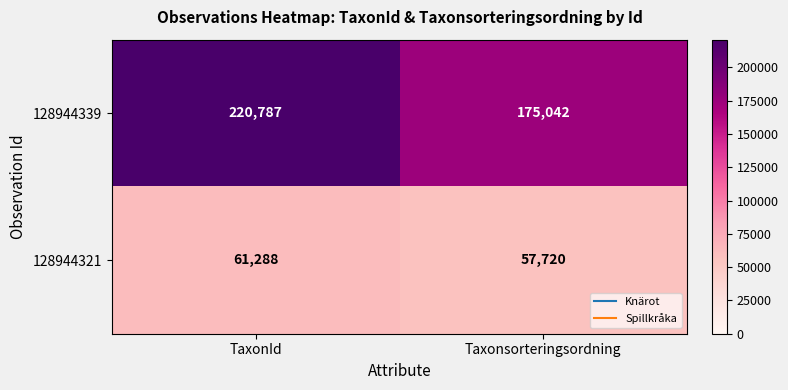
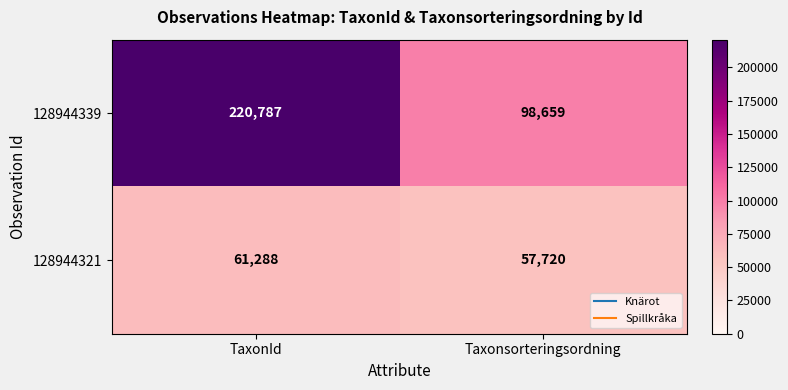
  {
    "128944339": {
      "TaxonId": "220,787",
-     "Taxonsorteringsordning": "175,042"
+     "Taxonsorteringsordning": "98,659"
    },
    "128944321": {
      "TaxonId": "61,288",
      "Taxonsorteringsordning": "57,720"
    }
  }
